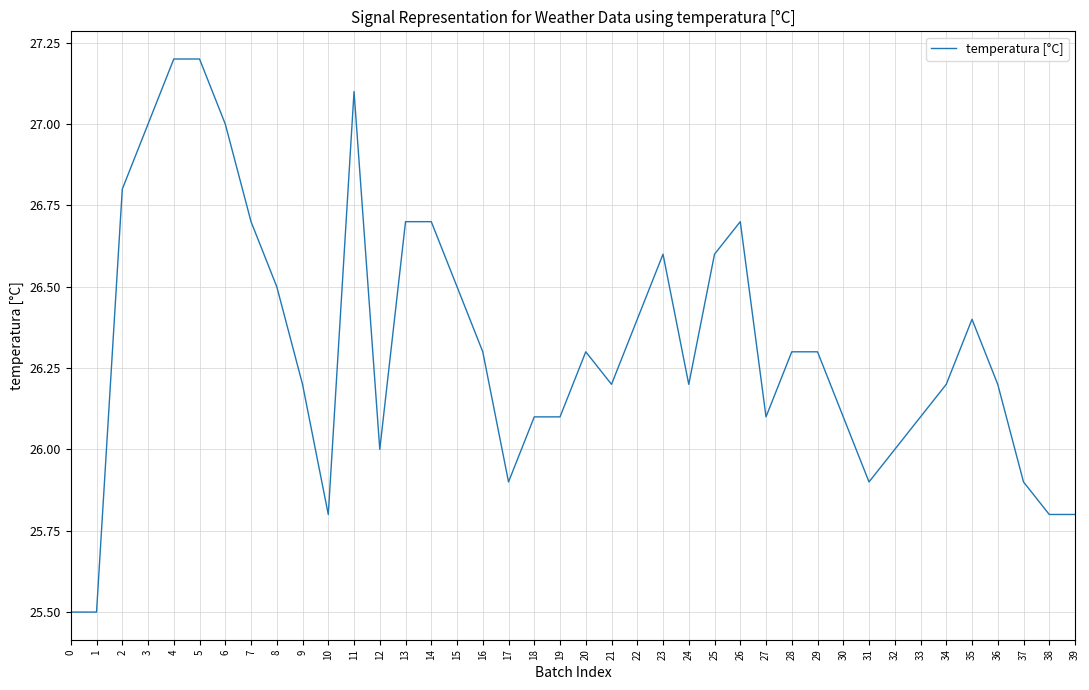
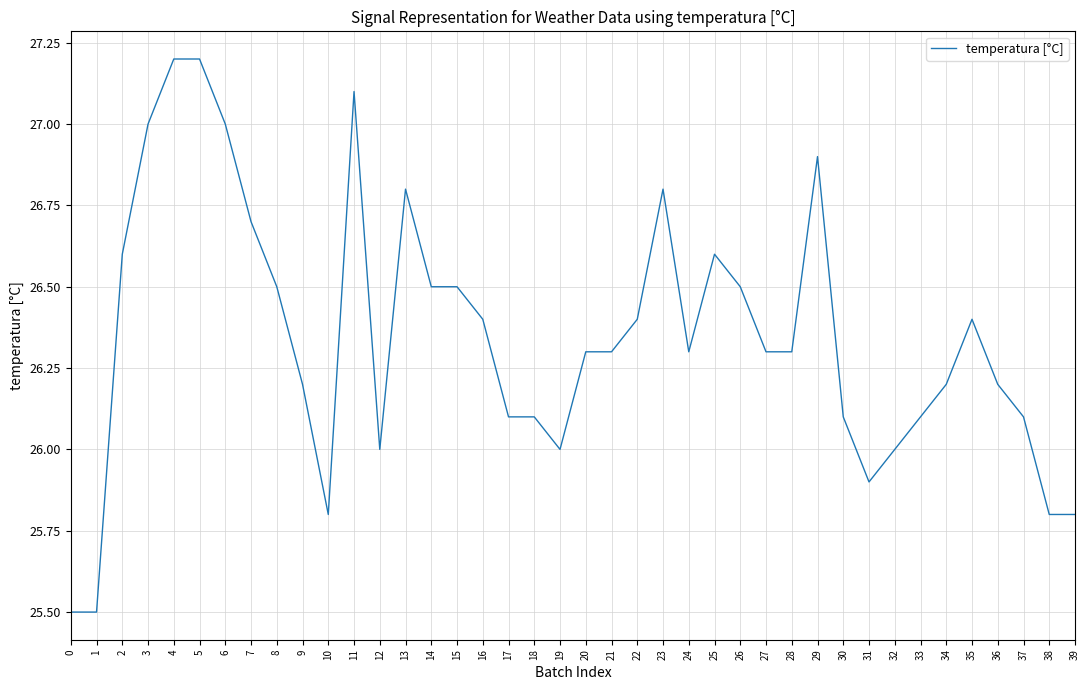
  {
    "0": 25.5,
    "1": 25.5,
-   "2": 26.8,
+   "2": 26.6,
    "3": 27.0,
    "4": 27.2,
    "5": 27.2,
    "6": 27.0,
    "7": 26.7,
    "8": 26.5,
    "9": 26.2,
    "10": 25.8,
    "11": 27.1,
    "12": 26.0,
-   "13": 26.7,
-   "14": 26.7,
+   "13": 26.8,
+   "14": 26.5,
    "15": 26.5,
-   "16": 26.3,
-   "17": 25.9,
+   "16": 26.4,
+   "17": 26.1,
    "18": 26.1,
-   "19": 26.1,
+   "19": 26.0,
    "20": 26.3,
-   "21": 26.2,
+   "21": 26.3,
    "22": 26.4,
-   "23": 26.6,
-   "24": 26.2,
+   "23": 26.8,
+   "24": 26.3,
    "25": 26.6,
-   "26": 26.7,
-   "27": 26.1,
+   "26": 26.5,
+   "27": 26.3,
    "28": 26.3,
-   "29": 26.3,
+   "29": 26.9,
    "30": 26.1,
    "31": 25.9,
    "32": 26.0,
    "33": 26.1,
    "34": 26.2,
    "35": 26.4,
    "36": 26.2,
-   "37": 25.9,
+   "37": 26.1,
    "38": 25.8,
    "39": 25.8
  }
